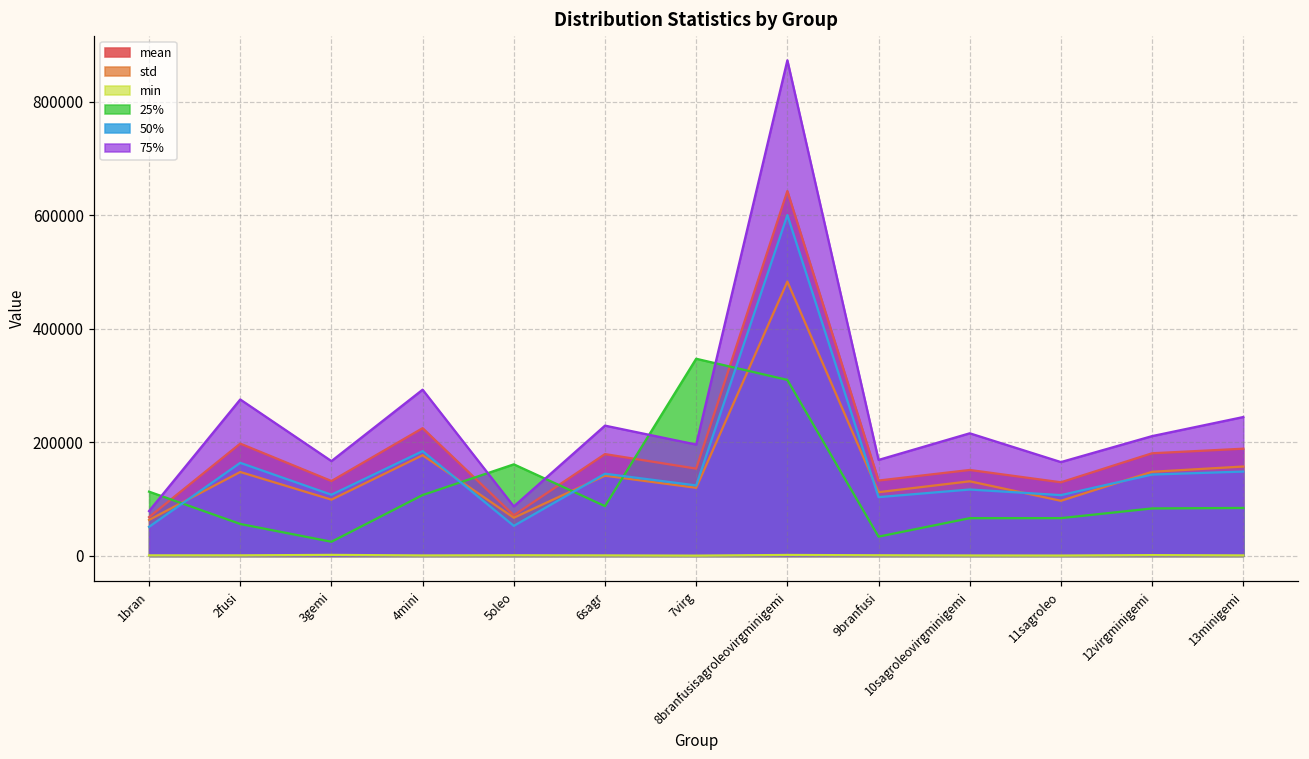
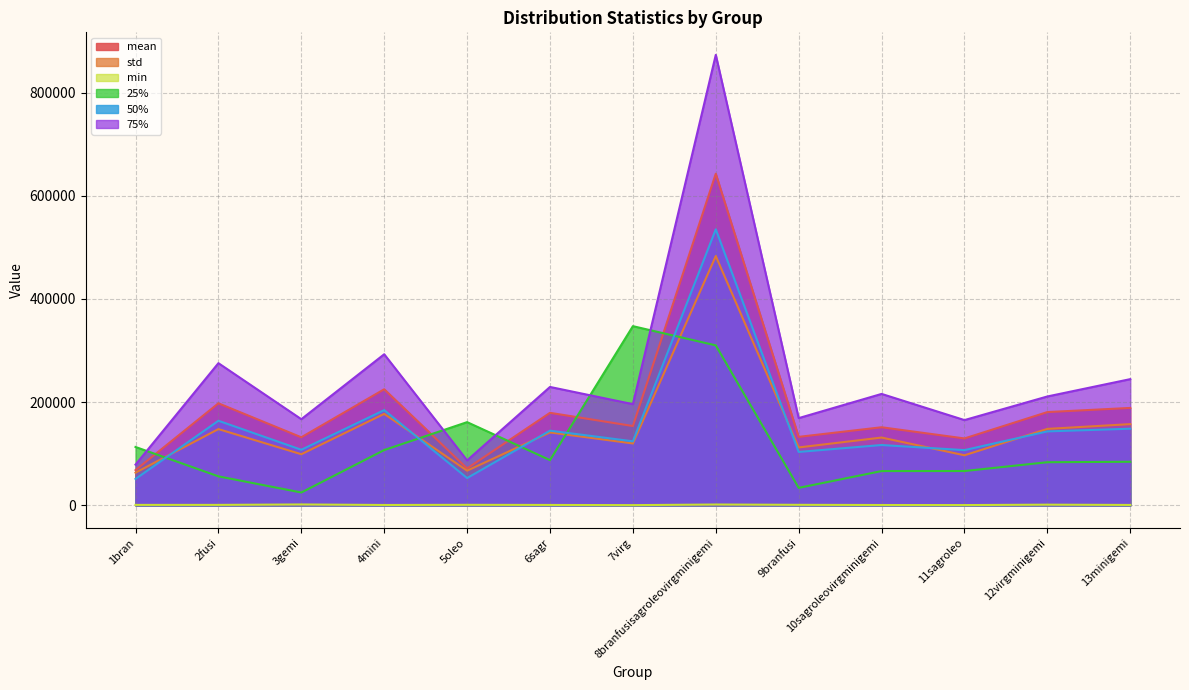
  {
    "min": {
      "1bran": 0,
      "2fusi": 0,
      "3gemi": 0,
      "4mini": 0,
      "5oleo": 0,
      "6sagr": 0,
      "7virg": 0,
      "8branfusisagroleovirgminigemi": 0,
      "9branfusi": 0,
      "10sagroleovirgminigemi": 0,
      "11sagroleo": 0,
      "12virgminigemi": 0,
      "13minigemi": 0
    },
    "25%": {
      "1bran": 110000,
      "2fusi": 60000,
      "3gemi": 20000,
      "4mini": 110000,
      "5oleo": 160000,
      "6sagr": 90000,
      "7virg": 350000,
      "8branfusisagroleovirgminigemi": 310000,
      "9branfusi": 30000,
      "10sagroleovirgminigemi": 70000,
      "11sagroleo": 70000,
      "12virgminigemi": 80000,
      "13minigemi": 80000
    },
    "50%": {
      "1bran": 50000,
      "2fusi": 160000,
      "3gemi": 110000,
      "4mini": 180000,
      "5oleo": 50000,
-     "8branfusisagroleovirgminigemi": 600000,
+     "8branfusisagroleovirgminigemi": 530000,
      "9branfusi": 100000,
      "10sagroleovirgminigemi": 120000,
      "11sagroleo": 110000,
      "13minigemi": 150000
    },
    "75%": {
      "1bran": 80000,
      "2fusi": 280000,
      "3gemi": 170000,
      "4mini": 290000,
      "5oleo": 90000,
      "6sagr": 230000,
      "7virg": 200000,
      "8branfusisagroleovirgminigemi": 870000,
      "9branfusi": 170000,
      "10sagroleovirgminigemi": 220000,
      "11sagroleo": 170000,
      "12virgminigemi": 210000,
      "13minigemi": 240000
    }
  }
